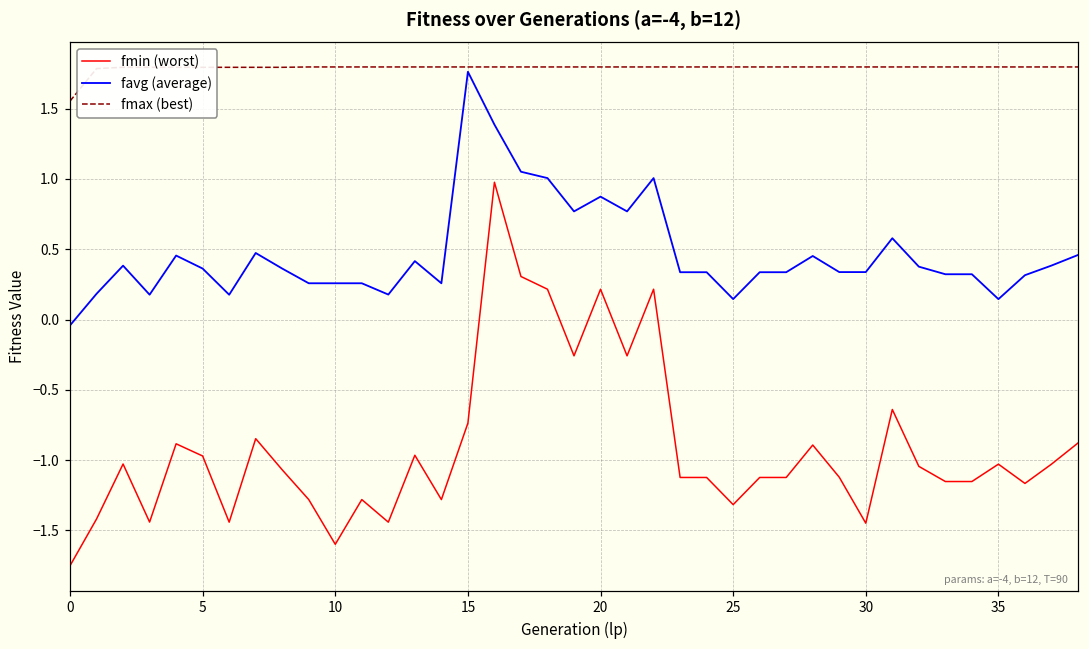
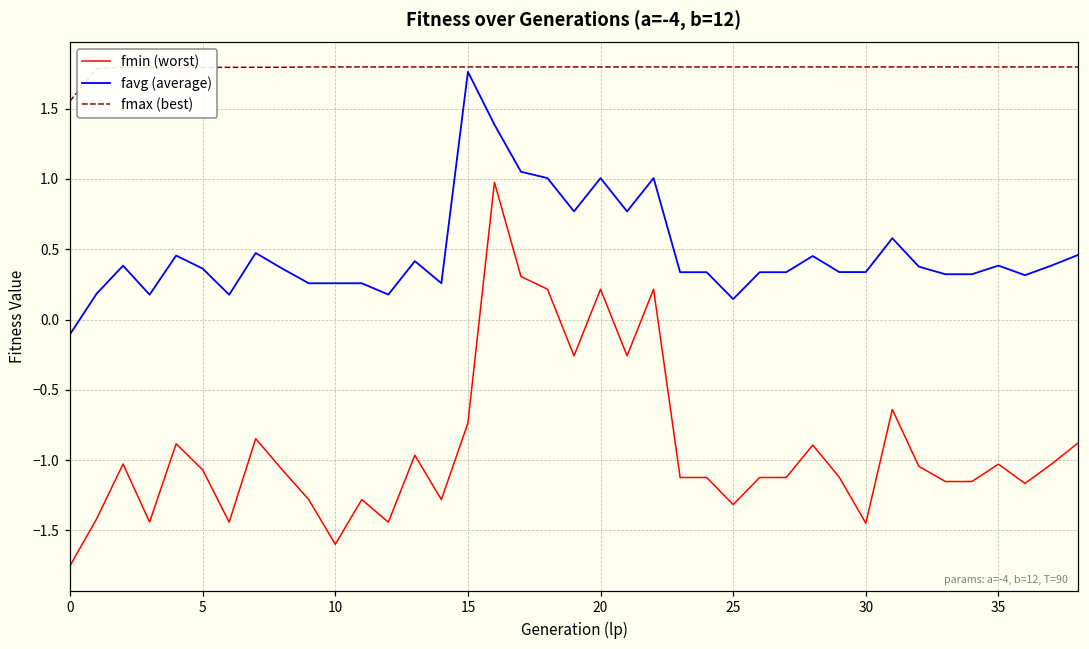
  {
    "fmin (worst)": {
      "0": -1.75,
-     "5": -0.97,
+     "5": -1.07,
      "10": -1.60,
      "15": -0.74,
      "20": 0.22,
      "25": -1.32,
      "30": -1.45,
      "35": -1.03
    },
    "favg (average)": {
-     "0": -0.04,
+     "0": -0.10,
      "5": 0.36,
      "10": 0.26,
      "15": 1.76,
-     "20": 0.87,
+     "20": 1.01,
      "25": 0.15,
      "30": 0.34,
-     "35": 0.14
+     "35": 0.38
    },
    "fmax (best)": {
      "0": 1.55,
      "10": 1.80,
      "15": 1.80,
      "20": 1.80,
      "25": 1.80,
      "30": 1.80,
      "35": 1.80
    }
  }
